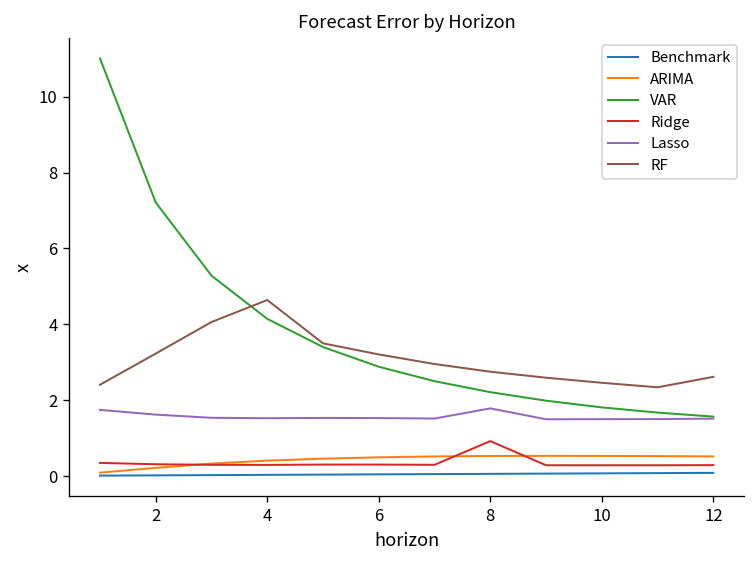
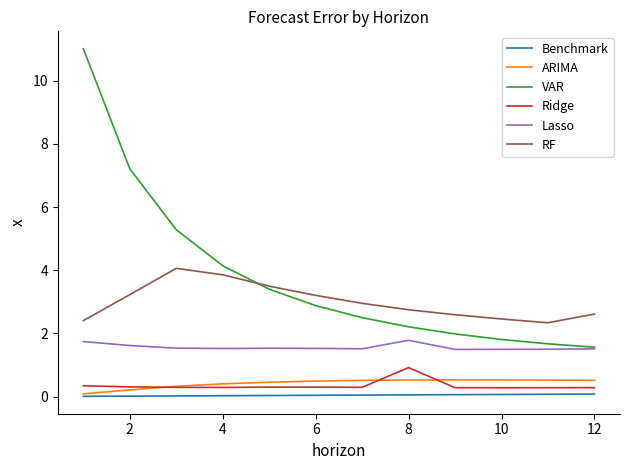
  {
    "Benchmark": {
      "2": 0.0,
      "4": 0.0,
      "6": 0.0,
      "8": 0.1,
      "10": 0.1,
      "12": 0.1
    },
    "ARIMA": {
      "2": 0.2,
      "4": 0.4,
      "6": 0.5,
      "8": 0.5,
      "10": 0.5,
      "12": 0.5
    },
    "VAR": {
      "2": 7.2,
      "4": 4.1,
      "6": 2.9,
      "8": 2.2,
      "10": 1.8
    },
    "Ridge": {
      "2": 0.3,
      "4": 0.3,
      "6": 0.3,
      "8": 0.9,
      "10": 0.3,
      "12": 0.3
    },
    "Lasso": {
      "2": 1.6,
      "4": 1.5,
      "6": 1.5,
      "8": 1.8,
      "10": 1.5
    },
    "RF": {
      "2": 3.2,
-     "4": 4.6,
+     "4": 3.9,
      "6": 3.2,
      "8": 2.8,
      "10": 2.5,
      "12": 2.6
    }
  }
